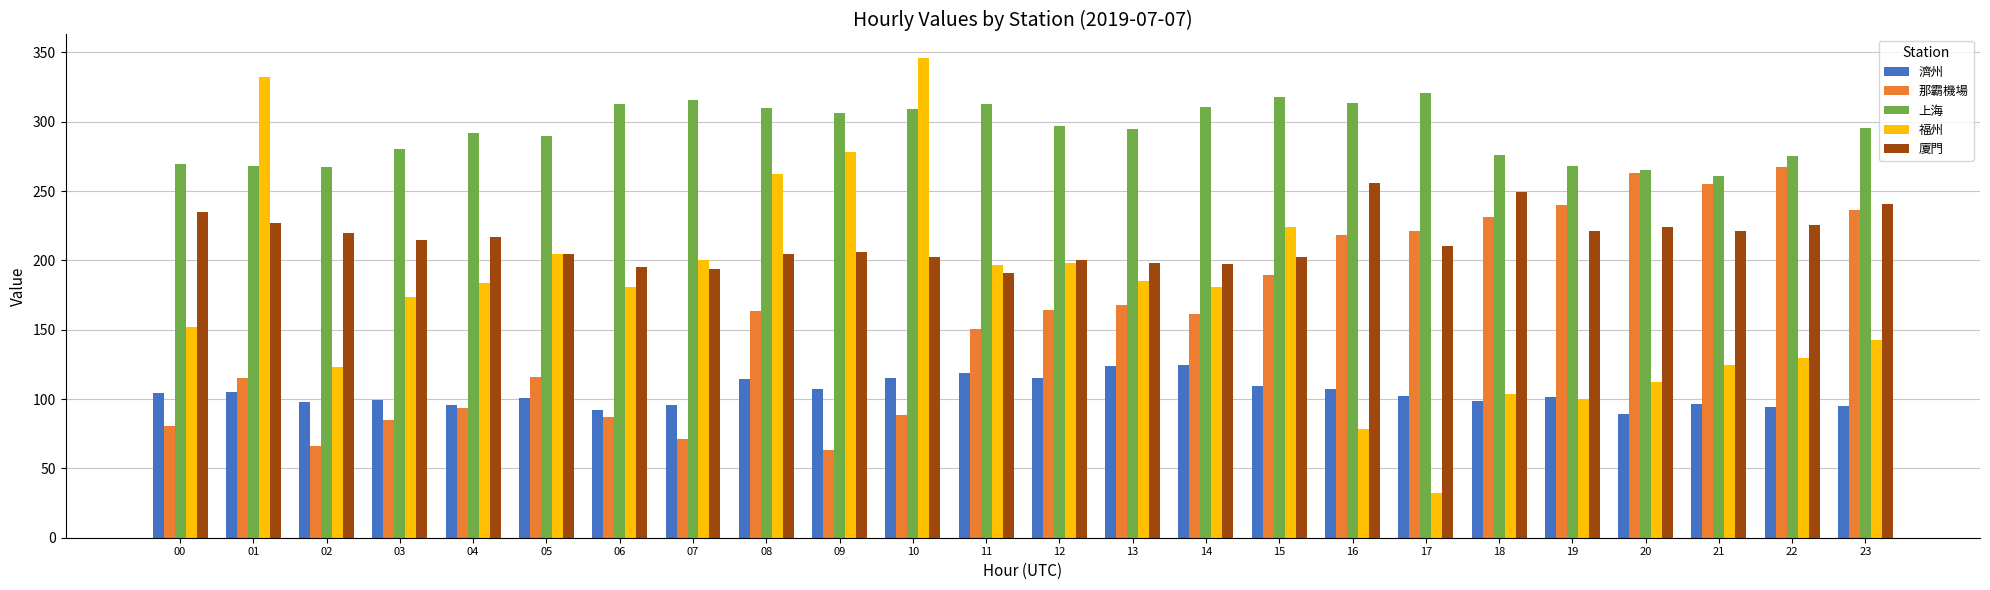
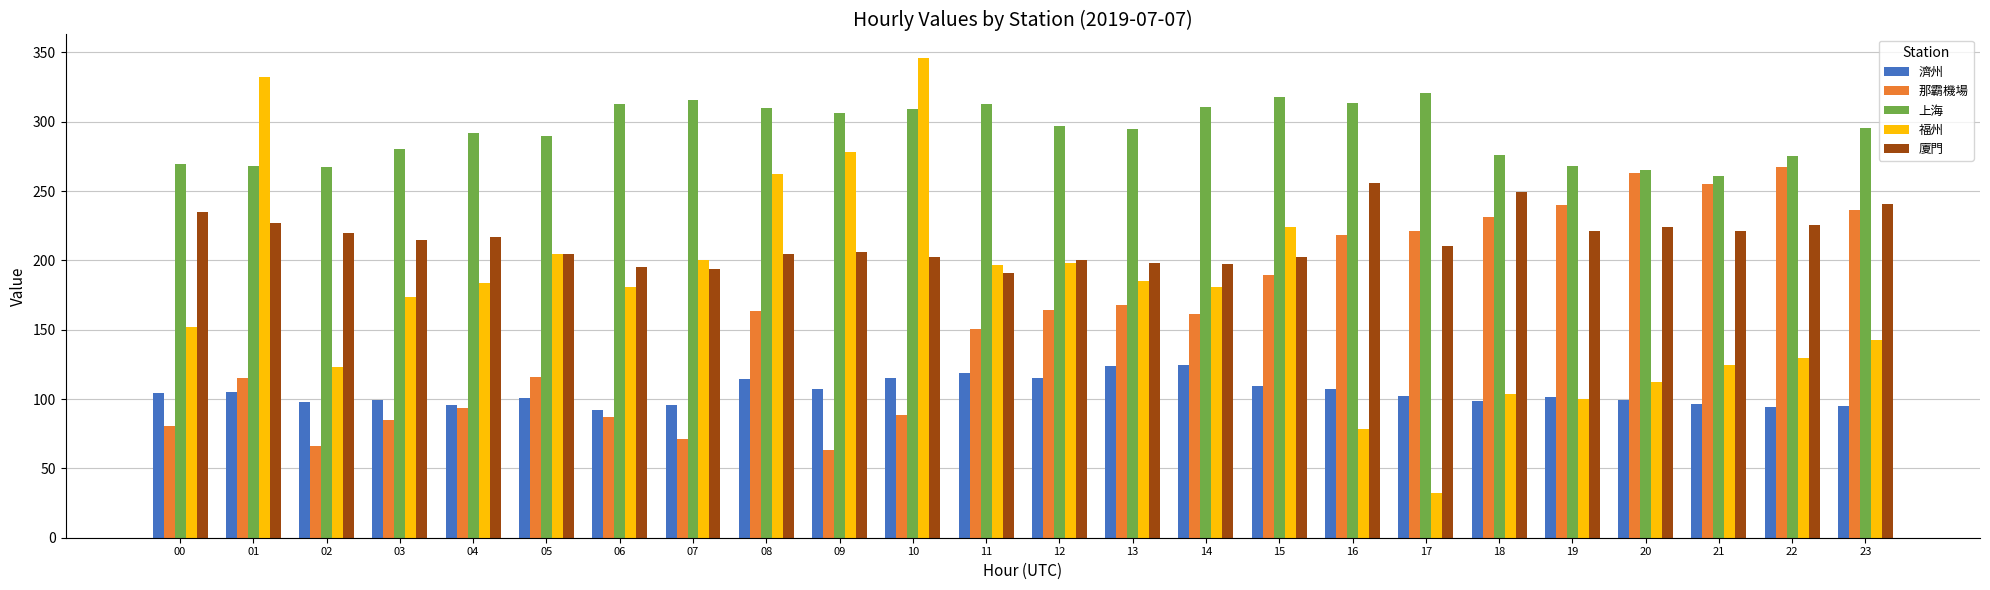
  {
    "濟州": {
      "00": 104,
      "01": 105,
      "02": 98,
      "03": 99,
      "04": 95,
      "05": 100,
      "06": 92,
      "07": 96,
      "08": 115,
      "09": 107,
      "10": 115,
      "11": 118,
      "12": 115,
      "13": 124,
      "14": 125,
      "15": 110,
      "16": 107,
      "17": 102,
      "18": 98,
      "19": 102,
-     "20": 90,
+     "20": 99,
      "21": 96,
      "22": 94,
      "23": 95
    },
    "那霸機場": {
      "00": 81,
      "01": 116,
      "02": 66,
      "03": 85,
      "04": 94,
      "05": 116,
      "06": 87,
      "07": 71,
      "08": 163,
      "09": 63,
      "10": 89,
      "11": 151,
      "12": 164,
      "13": 168,
      "14": 161,
      "15": 190,
      "16": 218,
      "17": 221,
      "18": 231,
      "19": 240,
      "20": 263,
      "21": 255,
      "22": 267,
      "23": 237
    },
    "上海": {
      "00": 269,
      "01": 268,
      "02": 267,
      "03": 280,
      "04": 292,
      "05": 290,
      "06": 313,
      "07": 316,
      "08": 310,
      "09": 306,
      "10": 309,
      "11": 313,
      "12": 297,
      "13": 295,
      "14": 311,
      "15": 318,
      "16": 313,
      "17": 321,
      "18": 276,
      "19": 268,
      "20": 265,
      "21": 261,
      "22": 276,
      "23": 295
    },
    "福州": {
      "00": 152,
      "01": 332,
      "02": 123,
      "03": 173,
      "04": 184,
      "05": 205,
      "06": 181,
      "07": 200,
      "08": 262,
      "09": 278,
      "10": 346,
      "11": 197,
      "12": 198,
      "13": 185,
      "14": 181,
      "15": 224,
      "16": 78,
      "17": 32,
      "18": 104,
      "19": 100,
      "20": 112,
      "21": 125,
      "22": 129,
      "23": 142
    },
    "廈門": {
      "00": 235,
      "01": 227,
      "02": 220,
      "03": 215,
      "04": 217,
      "05": 204,
      "06": 195,
      "07": 194,
      "08": 204,
      "09": 206,
      "10": 203,
      "11": 191,
      "12": 200,
      "13": 198,
      "14": 197,
      "15": 203,
      "16": 256,
      "17": 210,
      "18": 249,
      "19": 221,
      "20": 224,
      "21": 221,
      "22": 226,
      "23": 240
    }
  }
